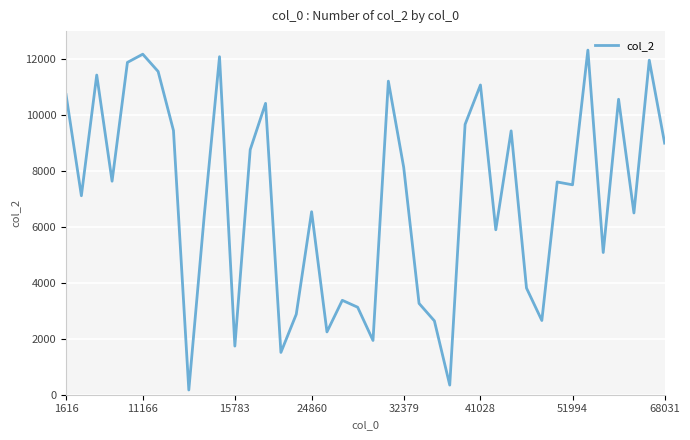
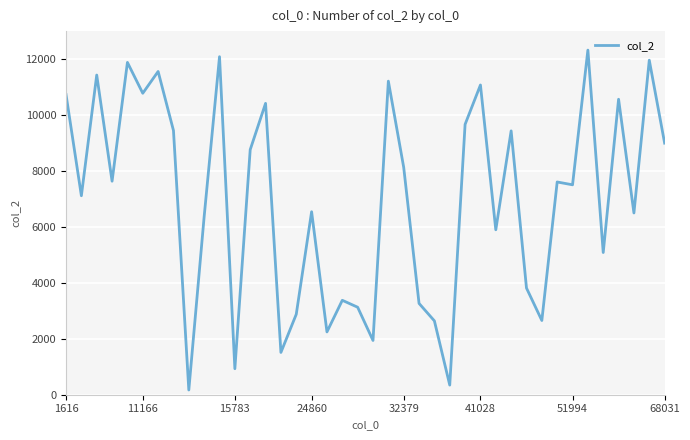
  {
    "1616": 10700,
-   "11166": 12200,
-   "15783": 1700,
+   "11166": 10800,
+   "15783": 900,
    "24860": 6500,
    "32379": 8100,
    "41028": 11100,
    "51994": 7500,
    "68031": 9000
  }
